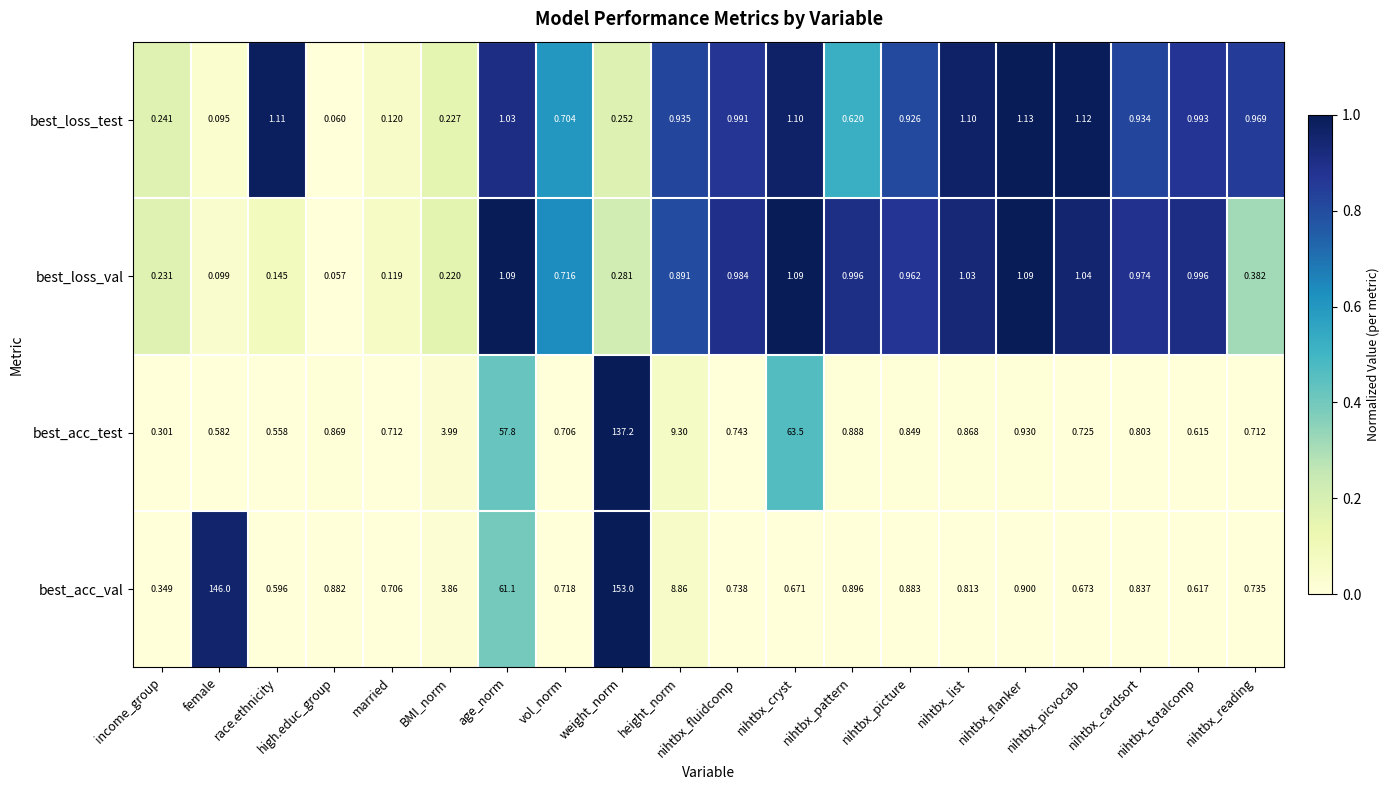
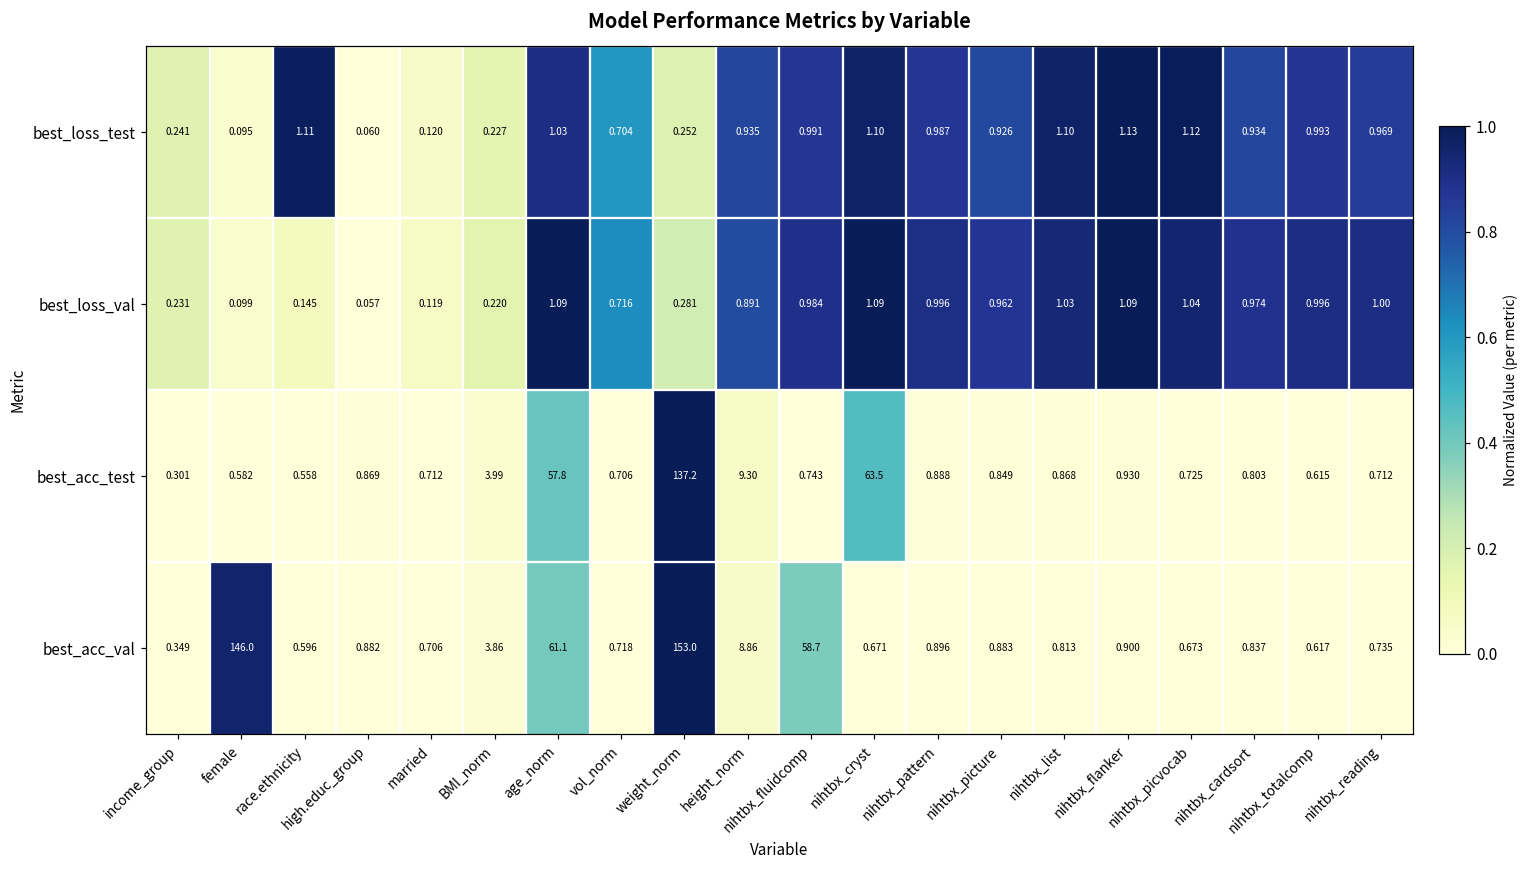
  {
    "best_loss_test": {
      "income_group": 0.241,
      "female": 0.095,
      "race.ethnicity": 1.11,
      "high.educ_group": 0.060,
      "married": 0.120,
      "BMI_norm": 0.227,
      "age_norm": 1.03,
      "vol_norm": 0.704,
      "weight_norm": 0.252,
      "height_norm": 0.935,
      "nihtbx_fluidcomp": 0.991,
      "nihtbx_cryst": 1.10,
-     "nihtbx_pattern": 0.620,
+     "nihtbx_pattern": 0.987,
      "nihtbx_picture": 0.926,
      "nihtbx_list": 1.10,
      "nihtbx_flanker": 1.13,
      "nihtbx_picvocab": 1.12,
      "nihtbx_cardsort": 0.934,
      "nihtbx_totalcomp": 0.993,
      "nihtbx_reading": 0.969
    },
    "best_loss_val": {
      "income_group": 0.231,
      "female": 0.099,
      "race.ethnicity": 0.145,
      "high.educ_group": 0.057,
      "married": 0.119,
      "BMI_norm": 0.220,
      "age_norm": 1.09,
      "vol_norm": 0.716,
      "weight_norm": 0.281,
      "height_norm": 0.891,
      "nihtbx_fluidcomp": 0.984,
      "nihtbx_cryst": 1.09,
      "nihtbx_pattern": 0.996,
      "nihtbx_picture": 0.962,
      "nihtbx_list": 1.03,
      "nihtbx_flanker": 1.09,
      "nihtbx_picvocab": 1.04,
      "nihtbx_cardsort": 0.974,
      "nihtbx_totalcomp": 0.996,
-     "nihtbx_reading": 0.382
+     "nihtbx_reading": 1.00
    },
    "best_acc_test": {
      "income_group": 0.301,
      "female": 0.582,
      "race.ethnicity": 0.558,
      "high.educ_group": 0.869,
      "married": 0.712,
      "BMI_norm": 3.99,
      "age_norm": 57.8,
      "vol_norm": 0.706,
      "weight_norm": 137.2,
      "height_norm": 9.30,
      "nihtbx_fluidcomp": 0.743,
      "nihtbx_cryst": 63.5,
      "nihtbx_pattern": 0.888,
      "nihtbx_picture": 0.849,
      "nihtbx_list": 0.868,
      "nihtbx_flanker": 0.930,
      "nihtbx_picvocab": 0.725,
      "nihtbx_cardsort": 0.803,
      "nihtbx_totalcomp": 0.615,
      "nihtbx_reading": 0.712
    },
    "best_acc_val": {
      "income_group": 0.349,
      "female": 146.0,
      "race.ethnicity": 0.596,
      "high.educ_group": 0.882,
      "married": 0.706,
      "BMI_norm": 3.86,
      "age_norm": 61.1,
      "vol_norm": 0.718,
      "weight_norm": 153.0,
      "height_norm": 8.86,
-     "nihtbx_fluidcomp": 0.738,
+     "nihtbx_fluidcomp": 58.7,
      "nihtbx_cryst": 0.671,
      "nihtbx_pattern": 0.896,
      "nihtbx_picture": 0.883,
      "nihtbx_list": 0.813,
      "nihtbx_flanker": 0.900,
      "nihtbx_picvocab": 0.673,
      "nihtbx_cardsort": 0.837,
      "nihtbx_totalcomp": 0.617,
      "nihtbx_reading": 0.735
    }
  }
